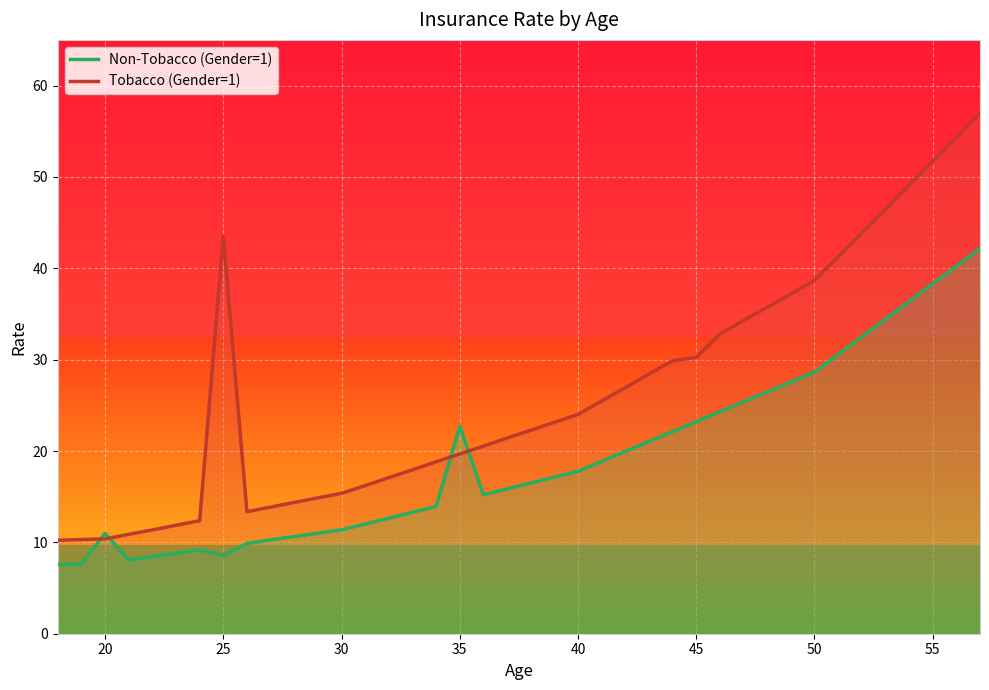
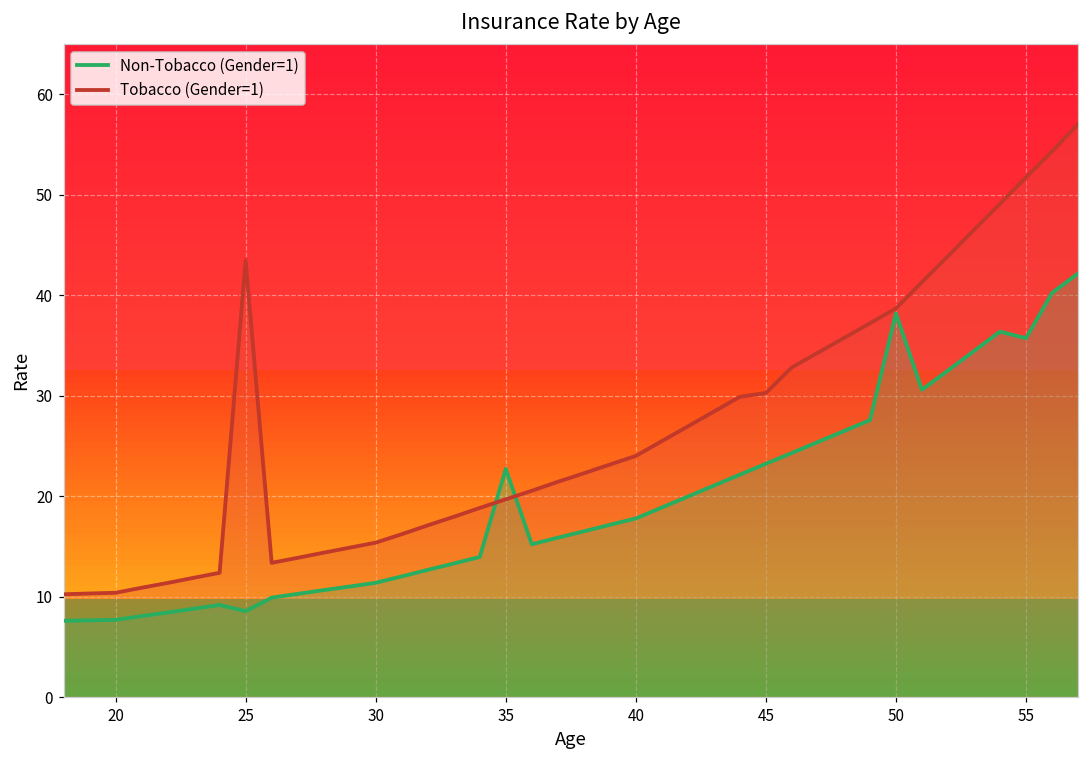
  {
    "Non-Tobacco (Gender=1)": {
-     "20": 11,
+     "20": 8,
      "25": 9,
      "30": 11,
      "35": 23,
      "40": 18,
      "45": 23,
-     "50": 29,
-     "55": 38
+     "50": 38,
+     "55": 36
    },
    "Tobacco (Gender=1)": {
      "20": 10,
      "25": 43,
      "30": 15,
      "35": 20,
      "40": 24,
      "45": 30,
      "50": 39,
      "55": 52
    }
  }
